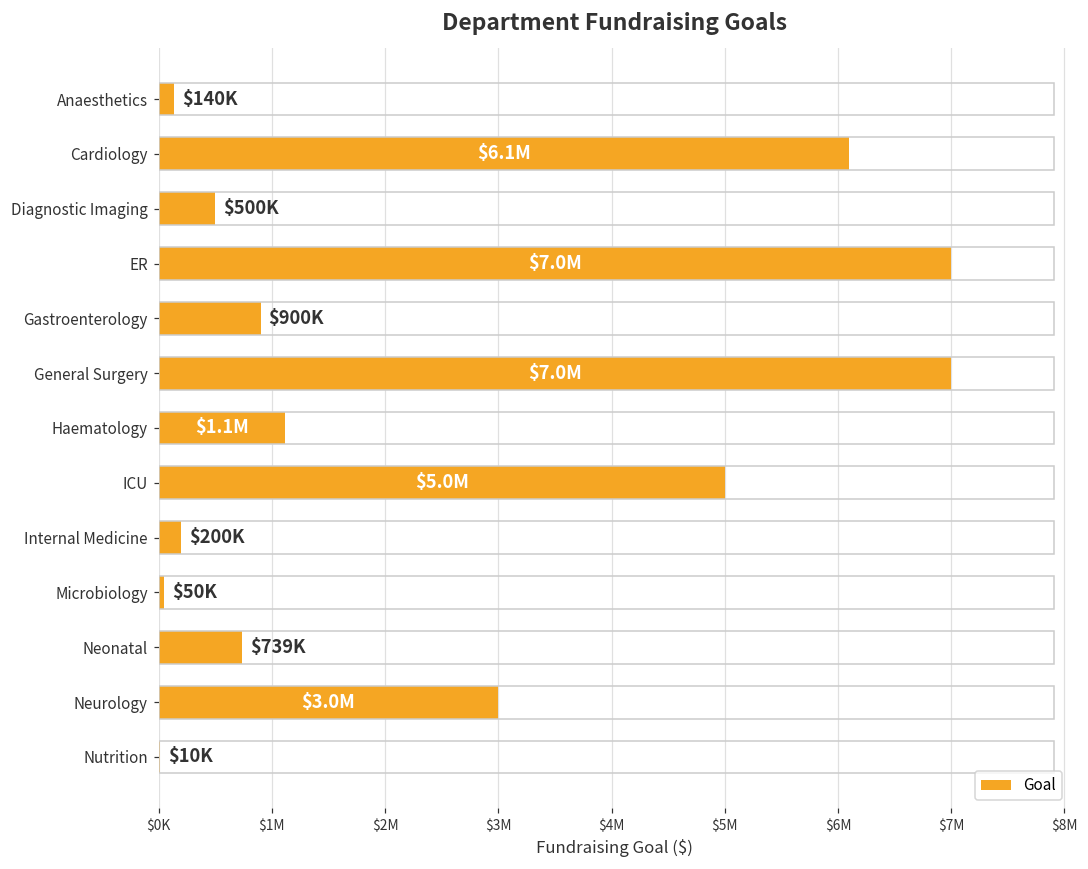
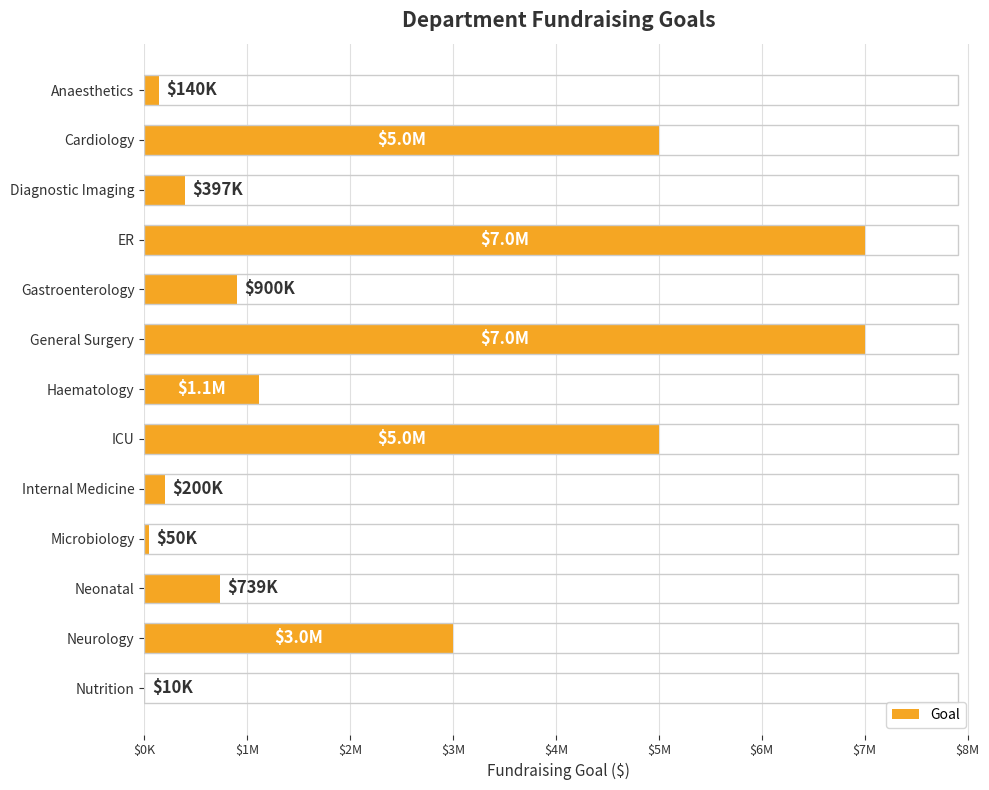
  {
    "Anaesthetics": "$140K",
-   "Cardiology": "$6.1M",
-   "Diagnostic Imaging": "$500K",
+   "Cardiology": "$5.0M",
+   "Diagnostic Imaging": "$397K",
    "ER": "$7.0M",
    "Gastroenterology": "$900K",
    "General Surgery": "$7.0M",
    "Haematology": "$1.1M",
    "ICU": "$5.0M",
    "Internal Medicine": "$200K",
    "Microbiology": "$50K",
    "Neonatal": "$739K",
    "Neurology": "$3.0M",
    "Nutrition": "$10K"
  }
